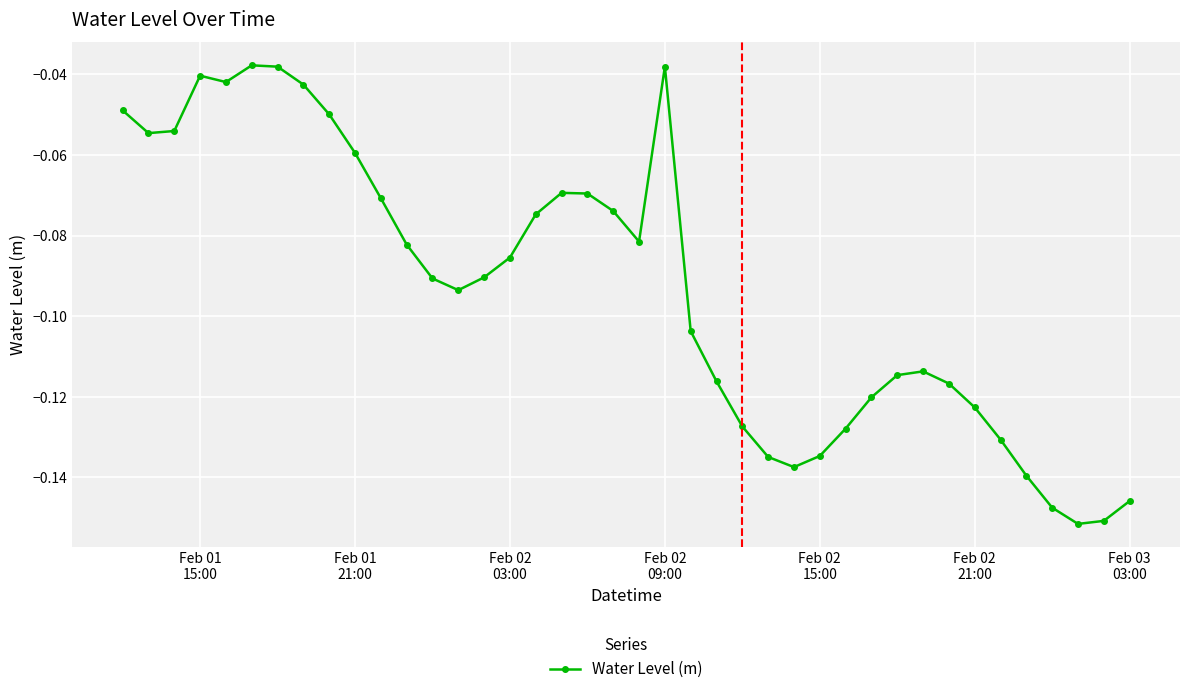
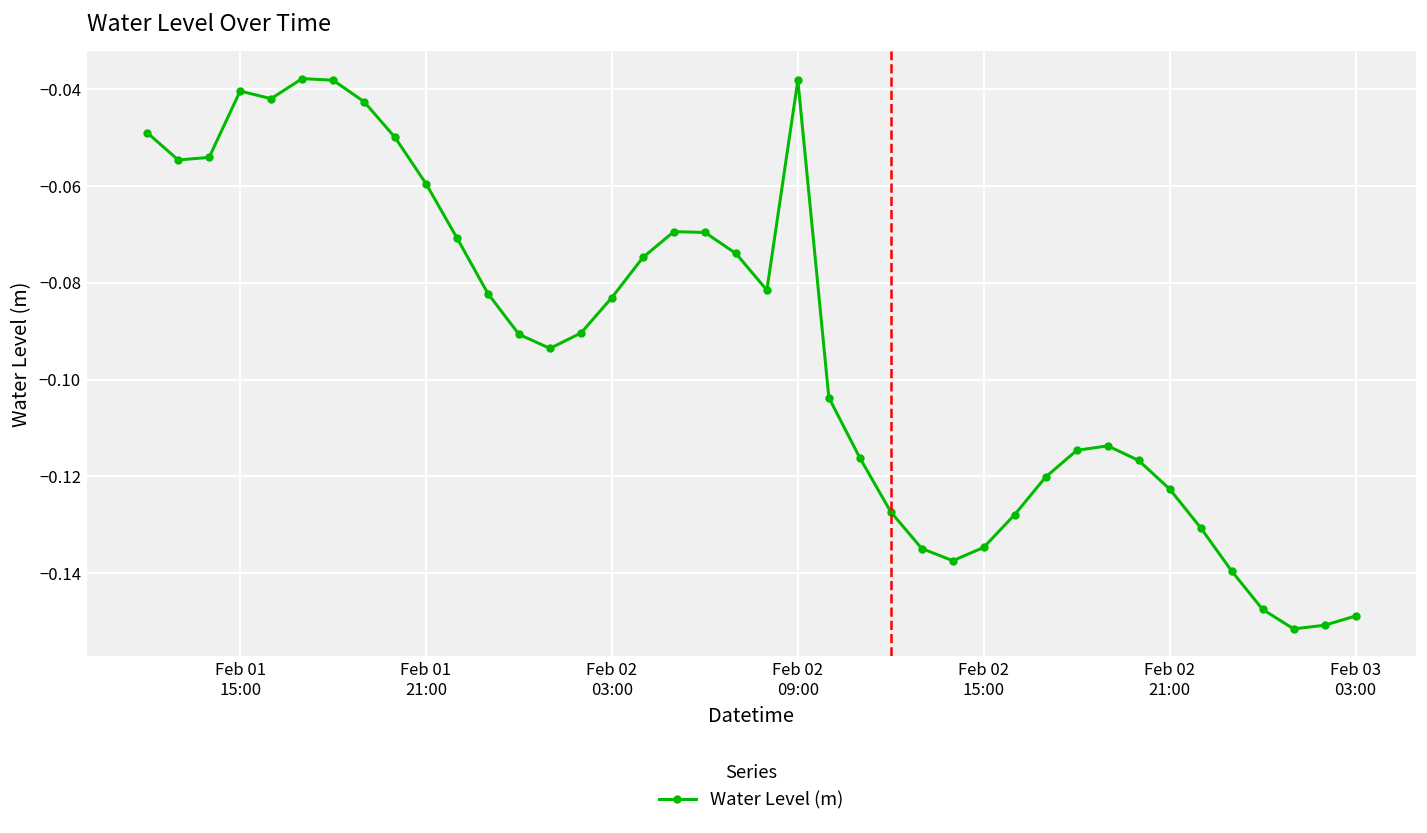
  {
    "Feb 01 15:00": -0.040,
    "Feb 01 21:00": -0.060,
-   "Feb 02 03:00": -0.085,
+   "Feb 02 03:00": -0.083,
    "Feb 02 09:00": -0.038,
    "Feb 02 15:00": -0.135,
    "Feb 02 21:00": -0.123,
-   "Feb 03 03:00": -0.146
+   "Feb 03 03:00": -0.149
  }
